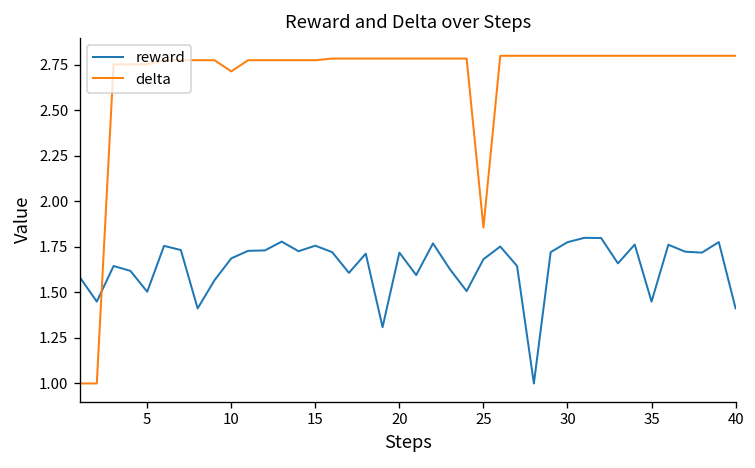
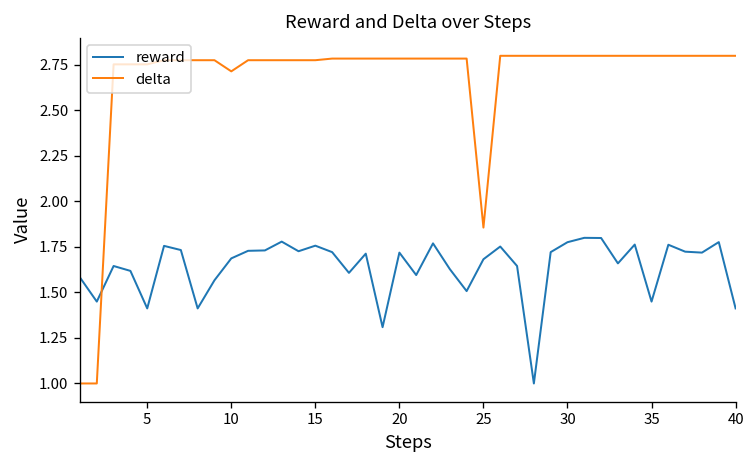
  {
    "reward": {
-     "5": 1.50,
+     "5": 1.41,
      "10": 1.69,
      "15": 1.76,
      "20": 1.72,
      "25": 1.68,
      "30": 1.78,
      "35": 1.45,
      "40": 1.41
    },
    "delta": {
      "10": 2.71,
      "15": 2.78,
      "20": 2.78,
      "25": 1.86,
      "30": 2.80,
      "35": 2.80,
      "40": 2.80
    }
  }
